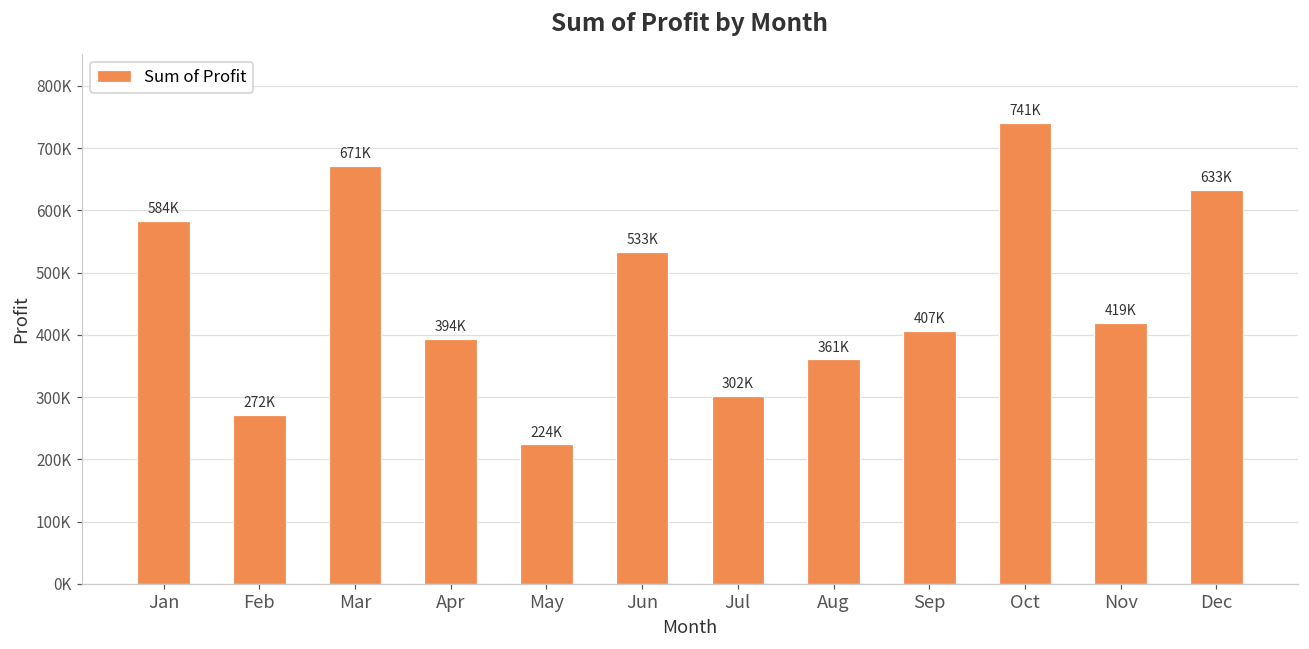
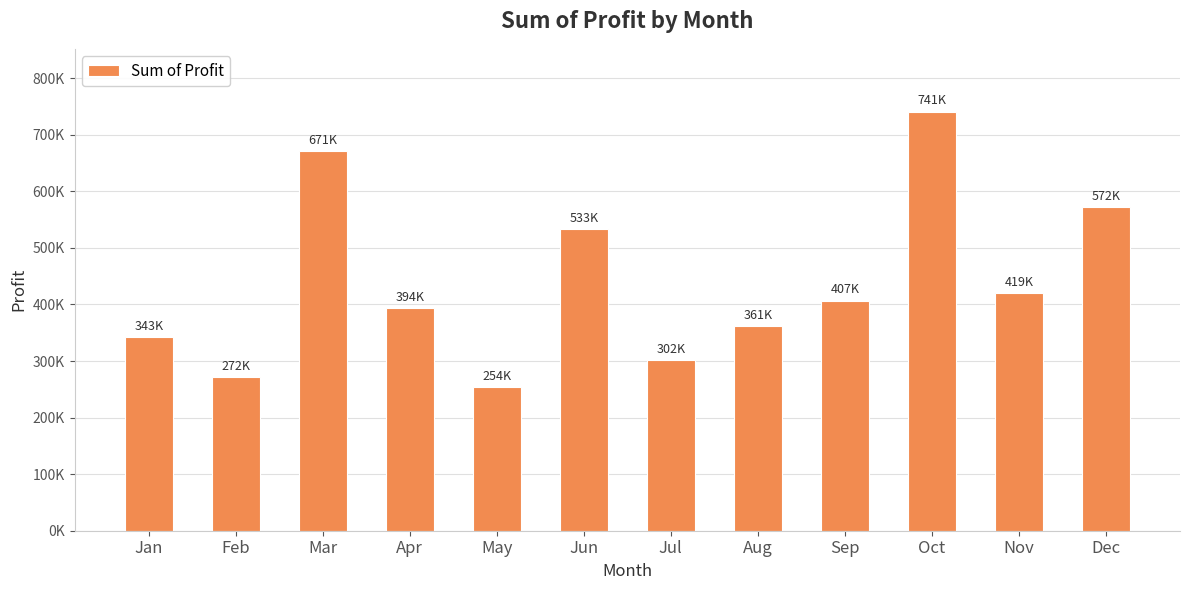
  {
-   "Jan": "584K",
+   "Jan": "343K",
    "Feb": "272K",
    "Mar": "671K",
    "Apr": "394K",
-   "May": "224K",
+   "May": "254K",
    "Jun": "533K",
    "Jul": "302K",
    "Aug": "361K",
    "Sep": "407K",
    "Oct": "741K",
    "Nov": "419K",
-   "Dec": "633K"
+   "Dec": "572K"
  }
